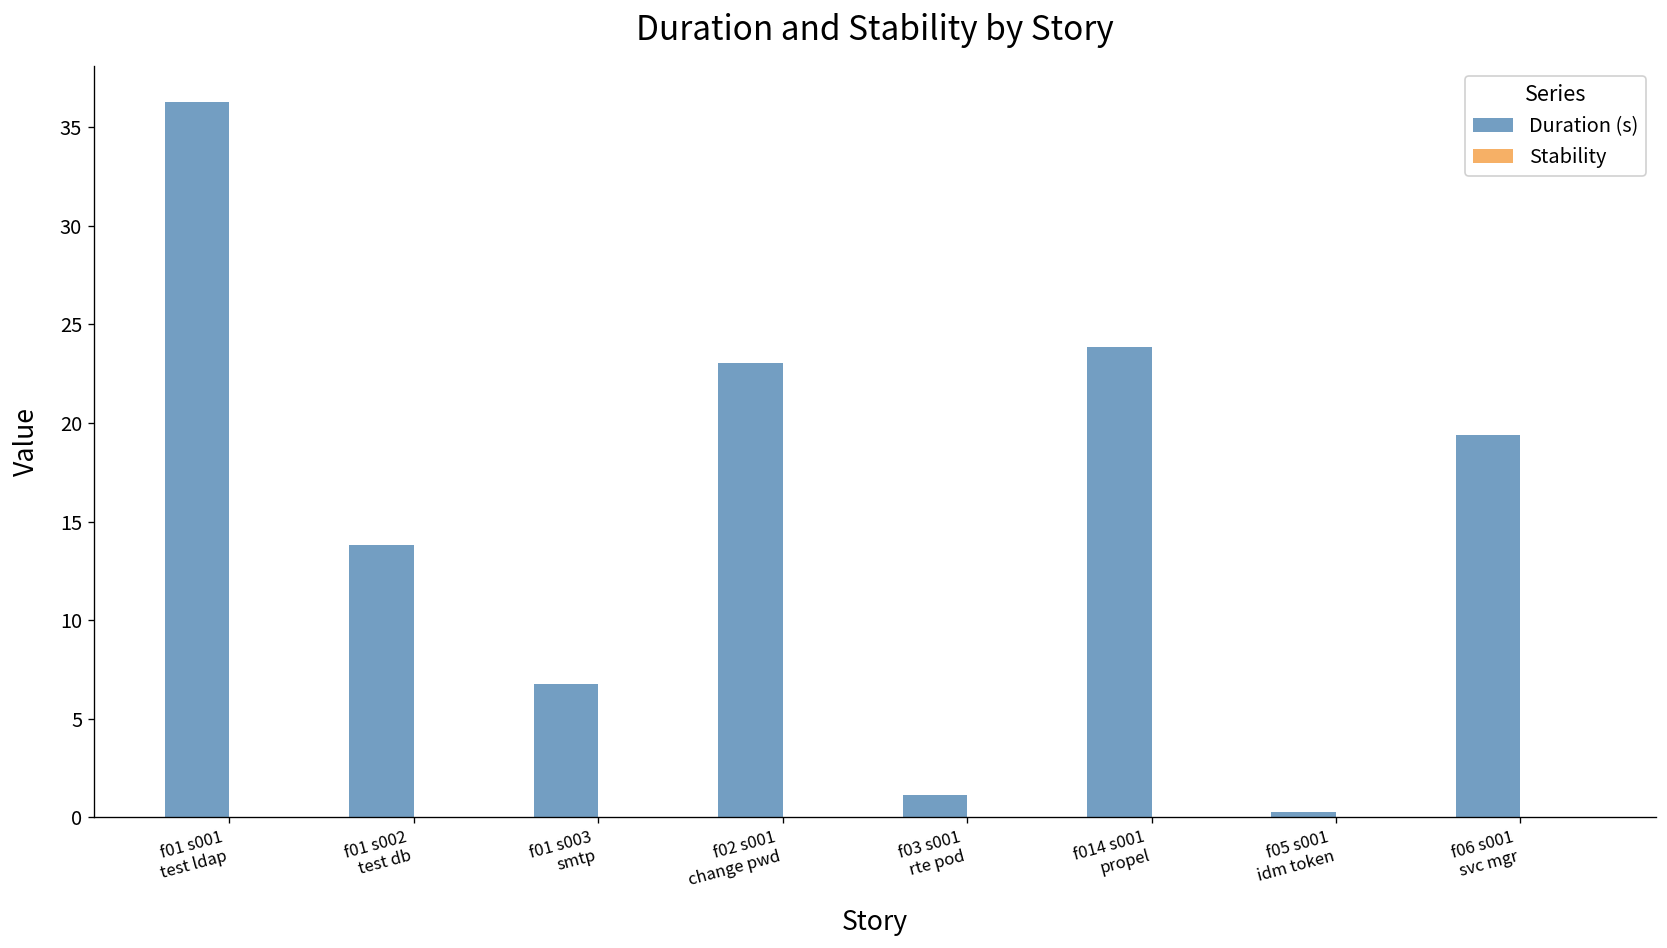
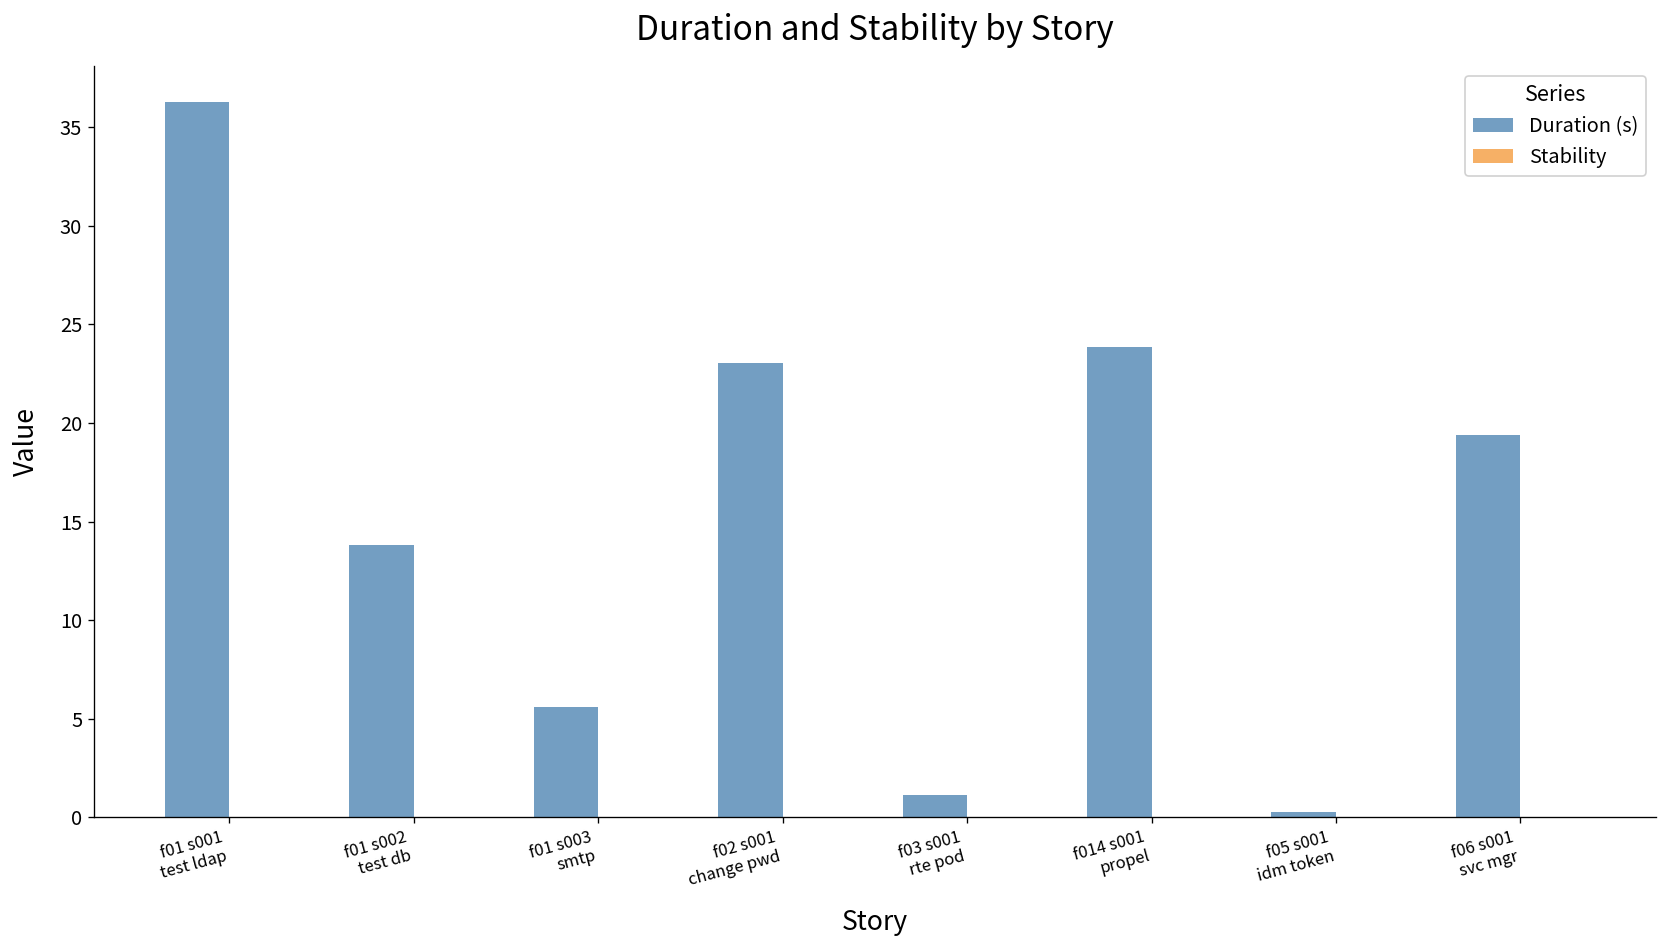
  {
    "Duration (s)": {
      "f01 s001 test ldap": 36.3,
      "f01 s002 test db": 13.8,
-     "f01 s003 smtp": 6.7,
+     "f01 s003 smtp": 5.6,
      "f02 s001 change pwd": 23.0,
      "f03 s001 rte pod": 1.1,
      "f014 s001 propel": 23.9,
      "f05 s001 idm token": 0.3,
      "f06 s001 svc mgr": 19.4
    },
    "Stability": {
      "f01 s001 test ldap": 0.0,
      "f01 s002 test db": 0.0,
      "f01 s003 smtp": 0.0,
      "f02 s001 change pwd": 0.0,
      "f03 s001 rte pod": 0.0,
      "f014 s001 propel": 0.0,
      "f05 s001 idm token": 0.0,
      "f06 s001 svc mgr": 0.0
    }
  }
